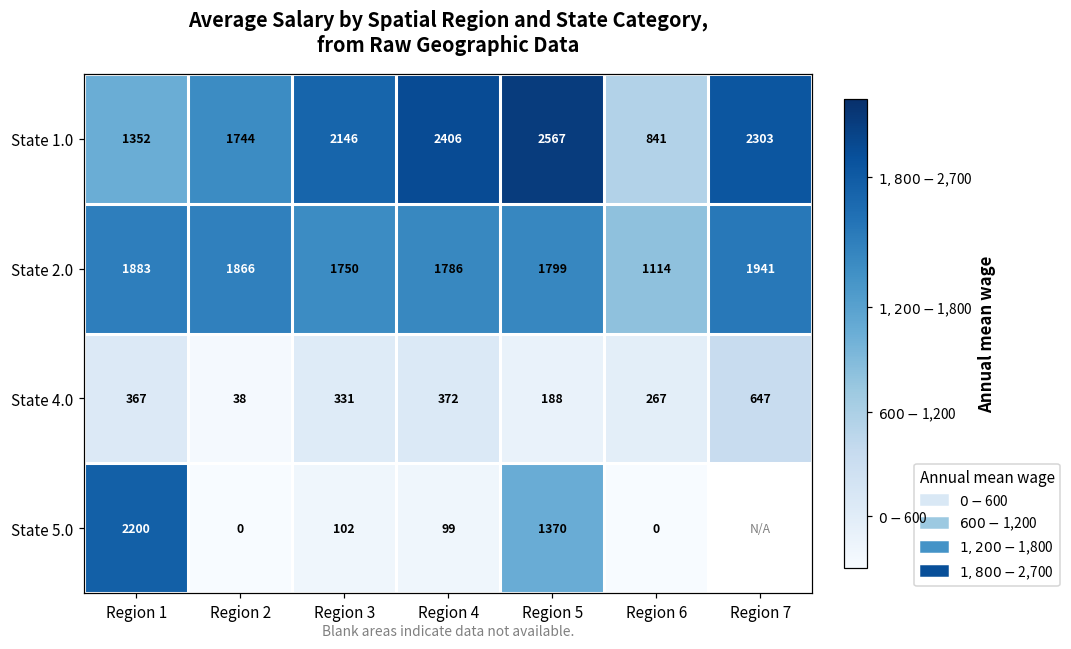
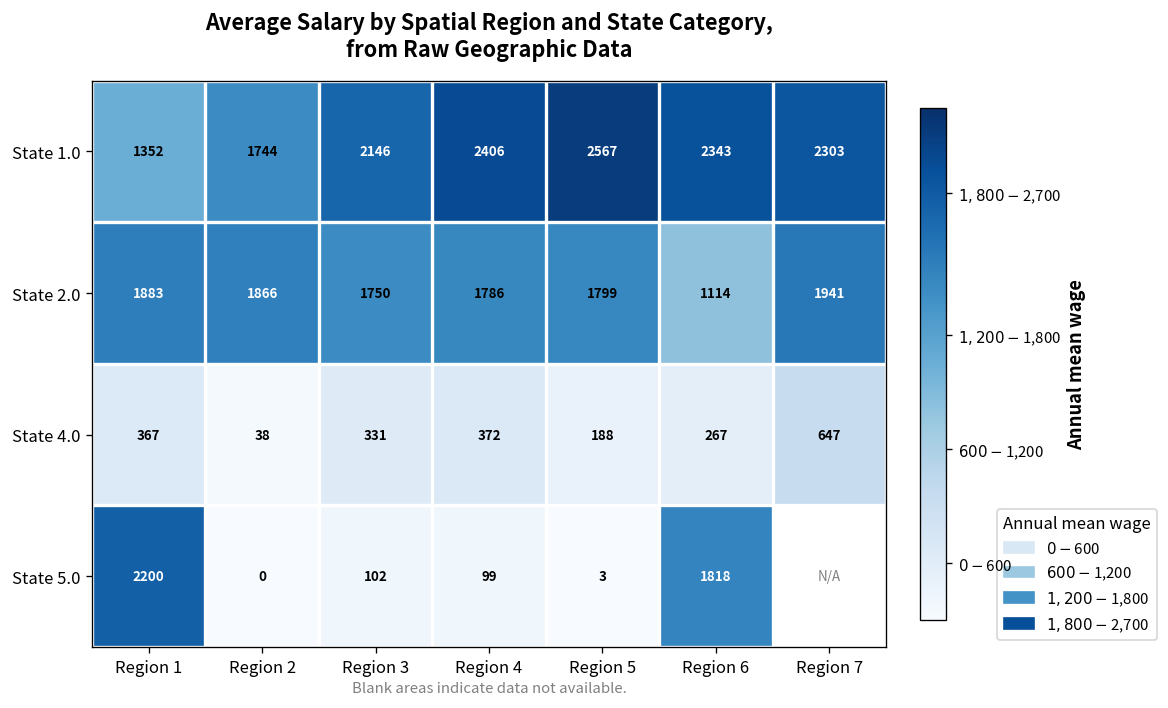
  {
    "State 1.0": {
      "Region 1": 1352,
      "Region 2": 1744,
      "Region 3": 2146,
      "Region 4": 2406,
      "Region 5": 2567,
-     "Region 6": 841,
+     "Region 6": 2343,
      "Region 7": 2303
    },
    "State 2.0": {
      "Region 1": 1883,
      "Region 2": 1866,
      "Region 3": 1750,
      "Region 4": 1786,
      "Region 5": 1799,
      "Region 6": 1114,
      "Region 7": 1941
    },
    "State 4.0": {
      "Region 1": 367,
      "Region 2": 38,
      "Region 3": 331,
      "Region 4": 372,
      "Region 5": 188,
      "Region 6": 267,
      "Region 7": 647
    },
    "State 5.0": {
      "Region 1": 2200,
      "Region 2": 0,
      "Region 3": 102,
      "Region 4": 99,
-     "Region 5": 1370,
-     "Region 6": 0
+     "Region 5": 3,
+     "Region 6": 1818
    }
  }
